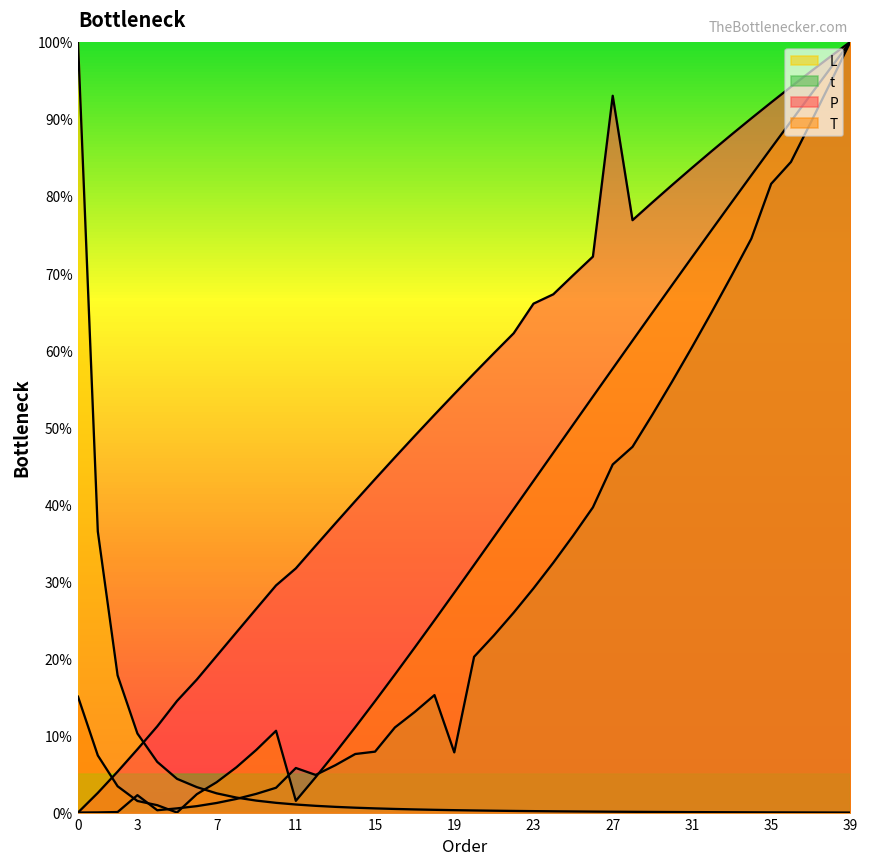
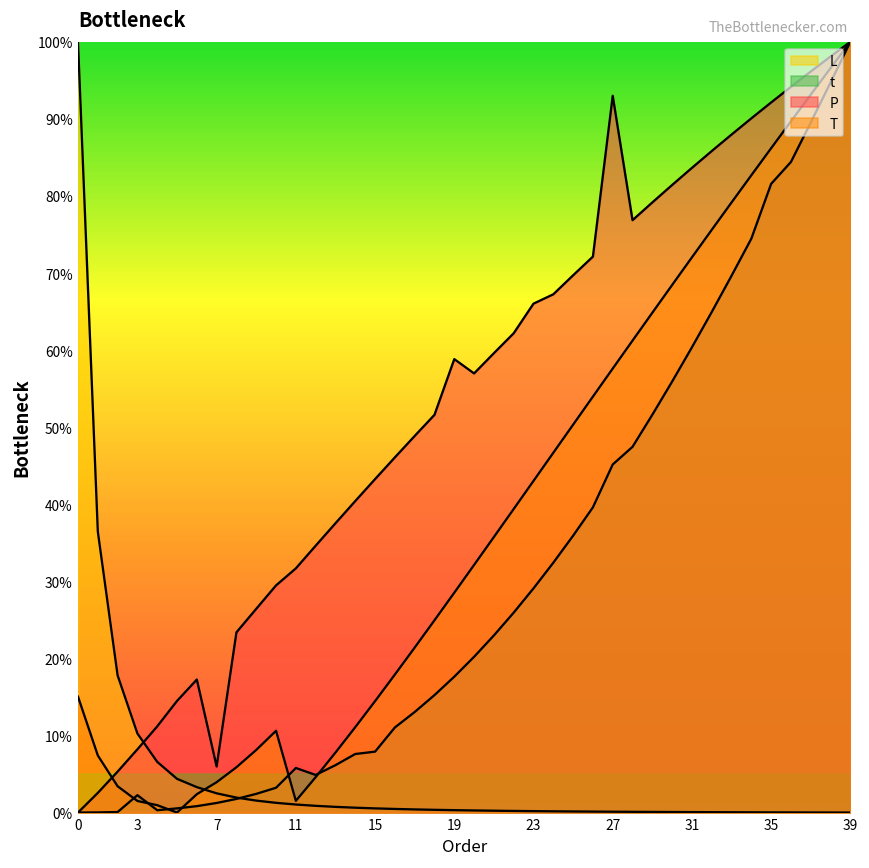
  {
    "t": {
      "11": "6%",
      "15": "8%",
-     "19": "8%",
+     "19": "18%",
      "23": "29%",
      "27": "45%",
      "31": "60%",
      "35": "82%"
    },
    "P": {
      "3": "8%",
-     "7": "20%",
+     "7": "6%",
      "11": "32%",
      "15": "43%",
-     "19": "54%",
+     "19": "59%",
      "23": "66%",
      "27": "93%",
      "31": "84%",
      "35": "92%"
    }
  }
